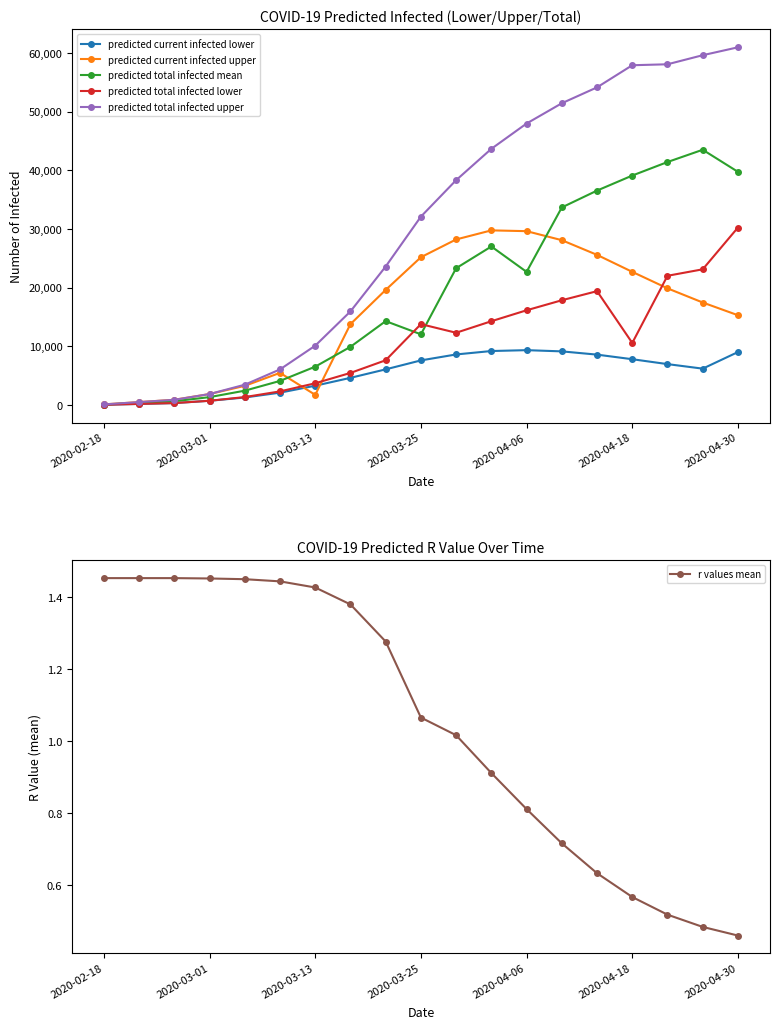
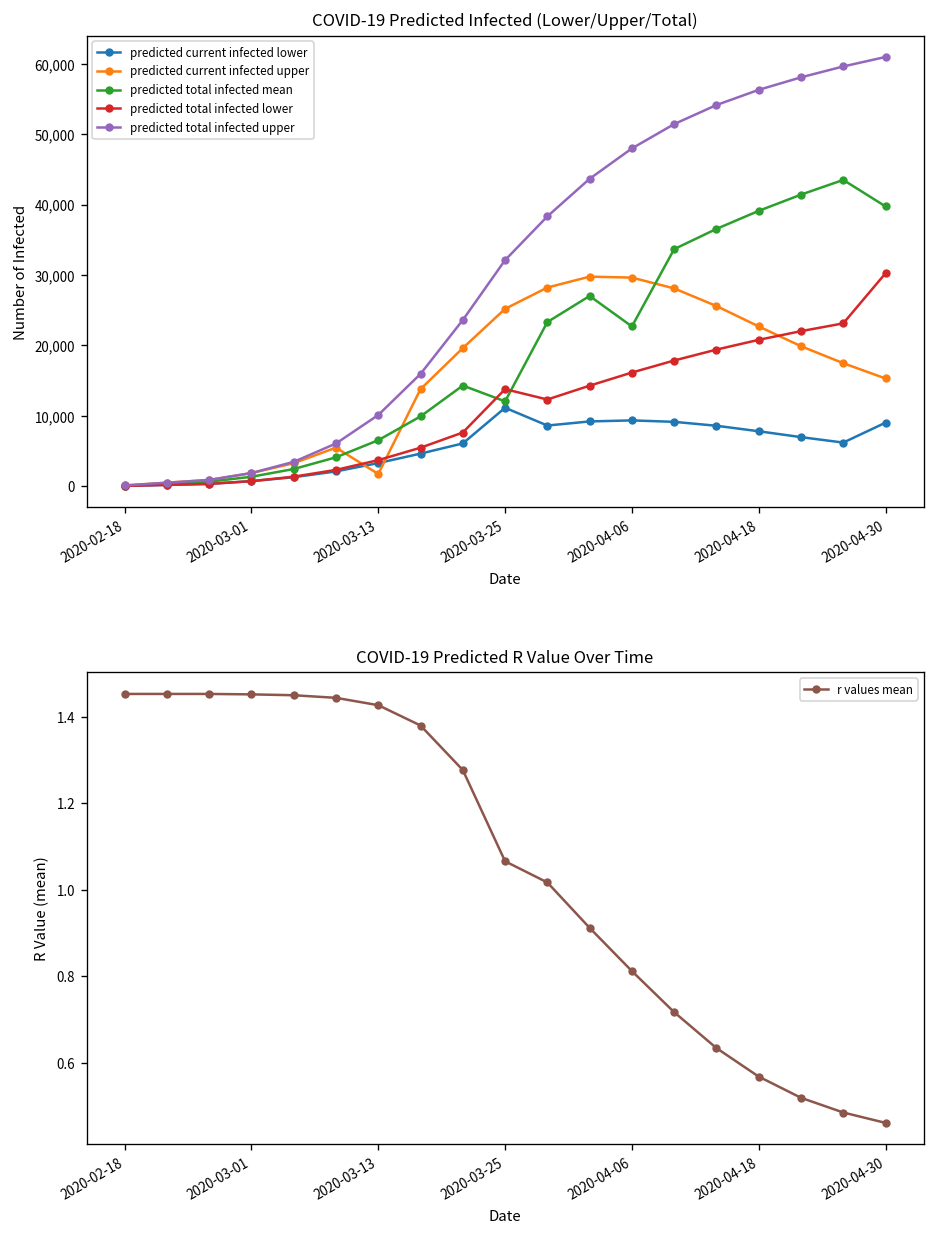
  {
    "COVID-19 Predicted Infected (Lower/Upper/Total)": {
      "predicted current infected lower": {
-       "2020-03-25": "8,000",
+       "2020-03-25": "11,000",
        "2020-04-06": "9,000",
        "2020-04-18": "8,000",
        "2020-04-30": "9,000"
      },
      "predicted current infected upper": {
        "2020-03-13": "2,000",
        "2020-03-25": "25,000",
        "2020-04-06": "30,000",
        "2020-04-18": "23,000",
        "2020-04-30": "15,000"
      },
      "predicted total infected mean": {
        "2020-03-01": "1,000",
        "2020-03-13": "7,000",
        "2020-03-25": "12,000",
        "2020-04-06": "23,000",
        "2020-04-18": "39,000",
        "2020-04-30": "40,000"
      },
      "predicted total infected lower": {
        "2020-03-25": "14,000",
        "2020-04-06": "16,000",
-       "2020-04-18": "11,000",
+       "2020-04-18": "21,000",
        "2020-04-30": "30,000"
      },
      "predicted total infected upper": {
        "2020-03-13": "10,000",
        "2020-03-25": "32,000",
        "2020-04-06": "48,000",
-       "2020-04-18": "58,000",
+       "2020-04-18": "56,000",
        "2020-04-30": "61,000"
      }
    },
    "COVID-19 Predicted R Value Over Time": {
      "2020-02-18": "1.45",
      "2020-03-01": "1.45",
      "2020-03-13": "1.43",
      "2020-03-25": "1.07",
      "2020-04-06": "0.81",
      "2020-04-18": "0.57",
      "2020-04-30": "0.46"
    }
  }
